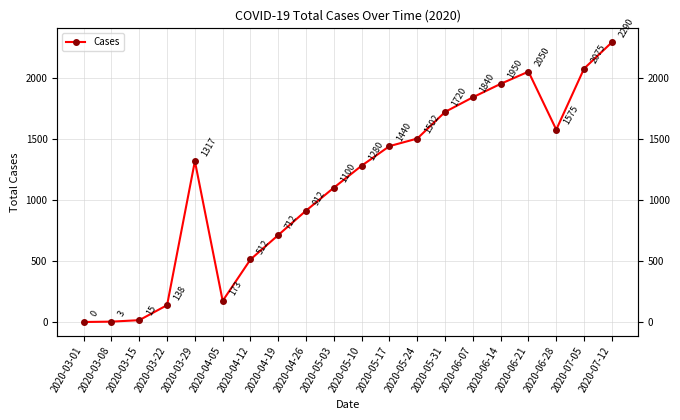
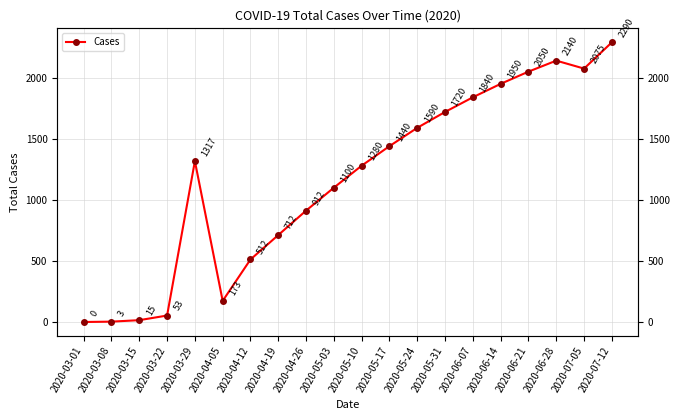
  {
    "2020-03-01": 0,
    "2020-03-08": 3,
    "2020-03-15": 15,
-   "2020-03-22": 138,
+   "2020-03-22": 53,
    "2020-03-29": 1317,
    "2020-04-05": 173,
    "2020-04-12": 512,
    "2020-04-19": 712,
    "2020-04-26": 912,
    "2020-05-03": 1100,
    "2020-05-10": 1280,
    "2020-05-17": 1440,
-   "2020-05-24": 1502,
+   "2020-05-24": 1590,
    "2020-05-31": 1720,
    "2020-06-07": 1840,
    "2020-06-14": 1950,
    "2020-06-21": 2050,
-   "2020-06-28": 1575,
+   "2020-06-28": 2140,
    "2020-07-05": 2075,
    "2020-07-12": 2290
  }
